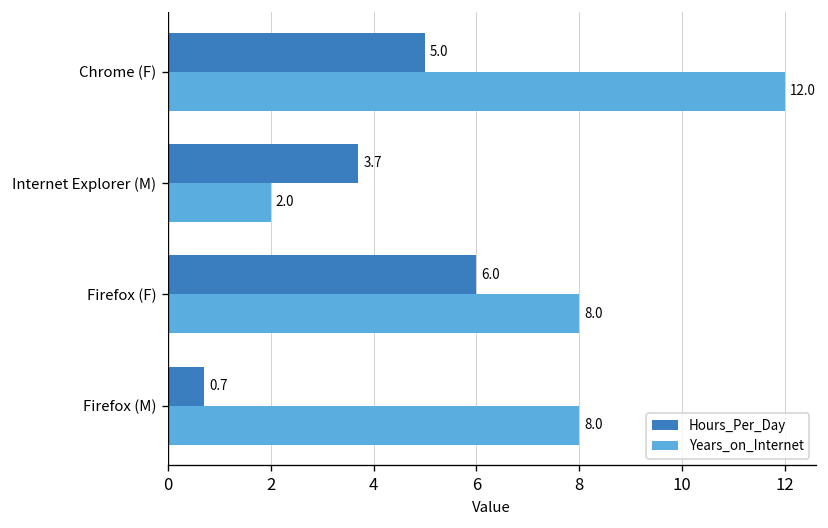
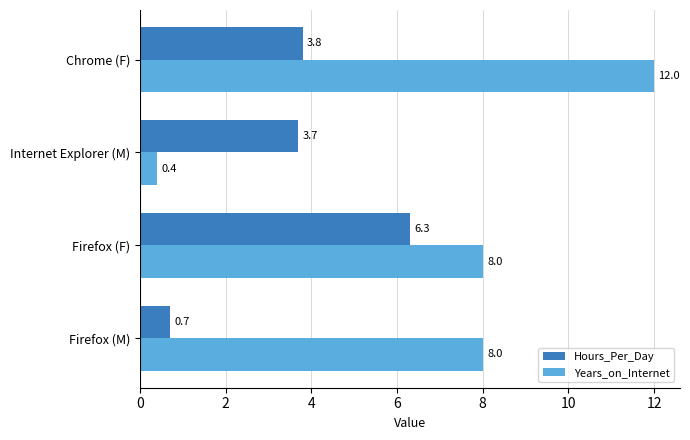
  {
    "Hours_Per_Day": {
-     "Chrome (F)": 5.0,
+     "Chrome (F)": 3.8,
      "Internet Explorer (M)": 3.7,
-     "Firefox (F)": 6.0,
+     "Firefox (F)": 6.3,
      "Firefox (M)": 0.7
    },
    "Years_on_Internet": {
      "Chrome (F)": 12.0,
-     "Internet Explorer (M)": 2.0,
+     "Internet Explorer (M)": 0.4,
      "Firefox (F)": 8.0,
      "Firefox (M)": 8.0
    }
  }
